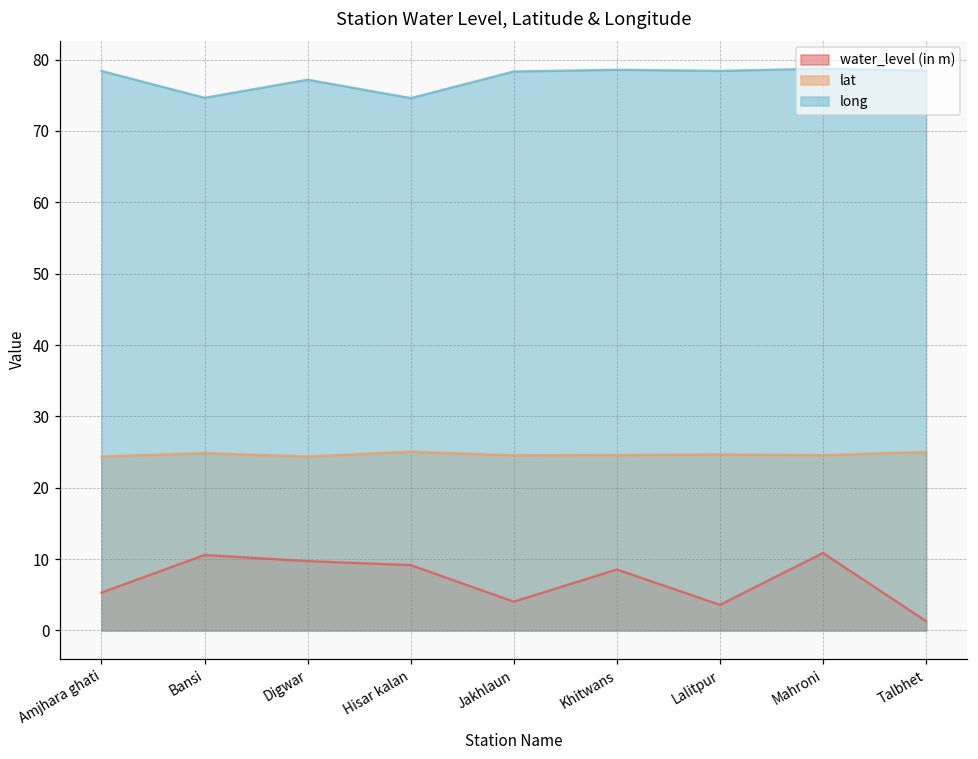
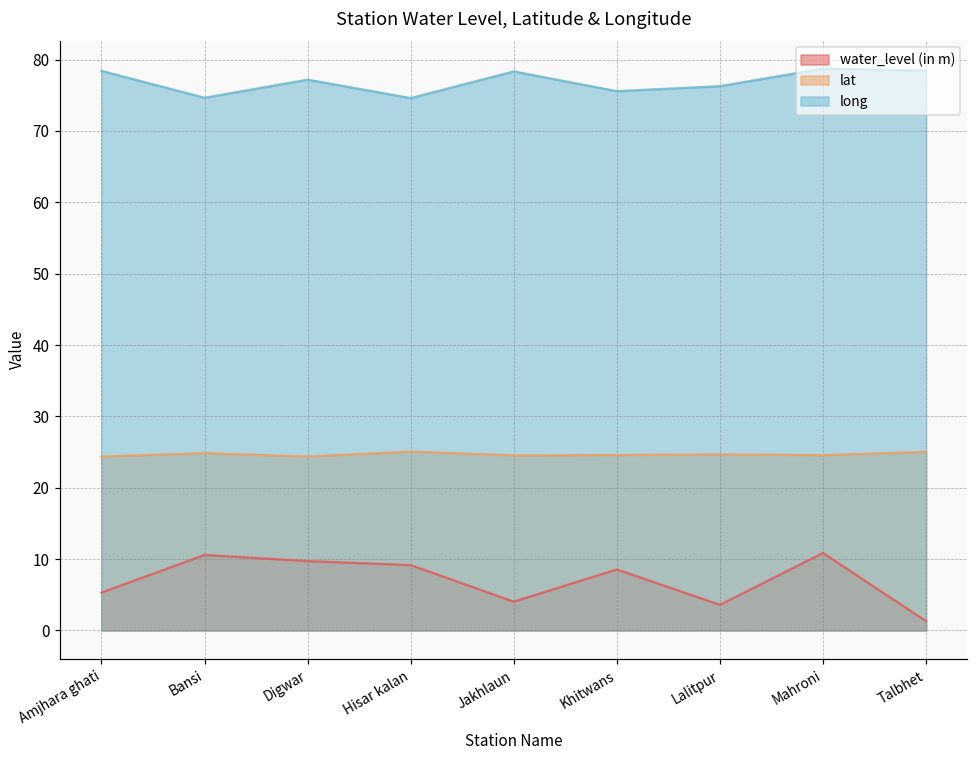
  {
    "long": {
      "Amjhara ghati": 78,
      "Bansi": 75,
      "Digwar": 77,
      "Hisar kalan": 75,
      "Jakhlaun": 78,
-     "Khitwans": 79,
-     "Lalitpur": 78
+     "Khitwans": 76,
+     "Lalitpur": 76
    }
  }
